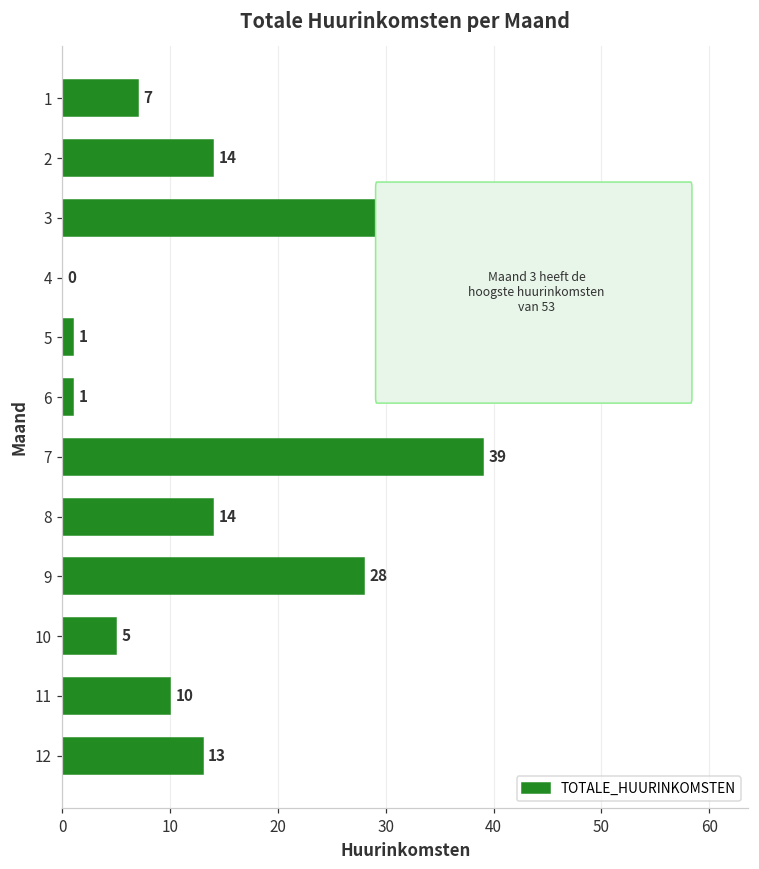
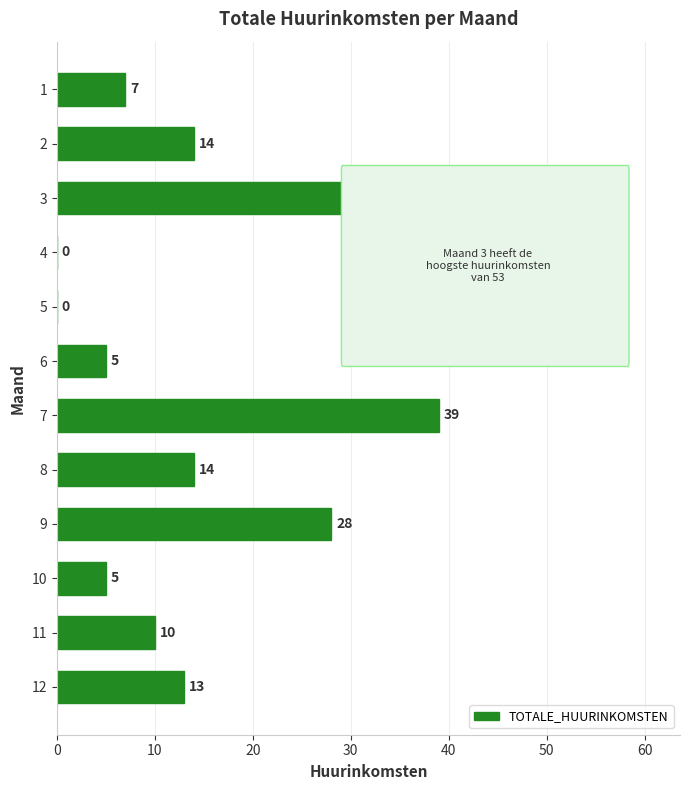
  {
    "1": 7,
    "2": 14,
    "4": 0,
-   "5": 1,
-   "6": 1,
+   "5": 0,
+   "6": 5,
    "7": 39,
    "8": 14,
    "9": 28,
    "10": 5,
    "11": 10,
    "12": 13
  }
